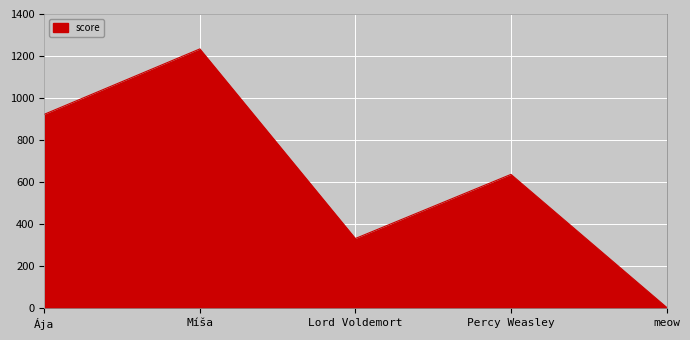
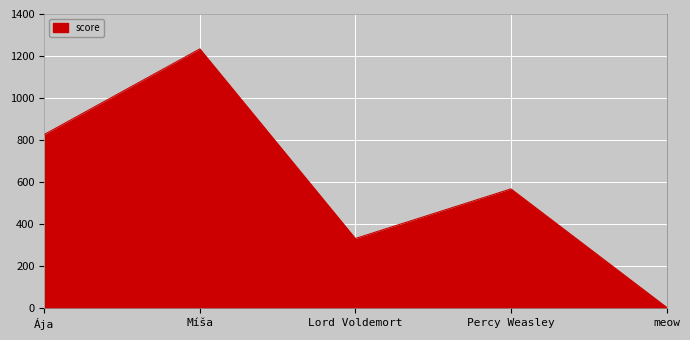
  {
-   "Ája": 920,
+   "Ája": 830,
    "Míša": 1230,
    "Lord Voldemort": 330,
-   "Percy Weasley": 640,
+   "Percy Weasley": 570,
    "meow": 10
  }
